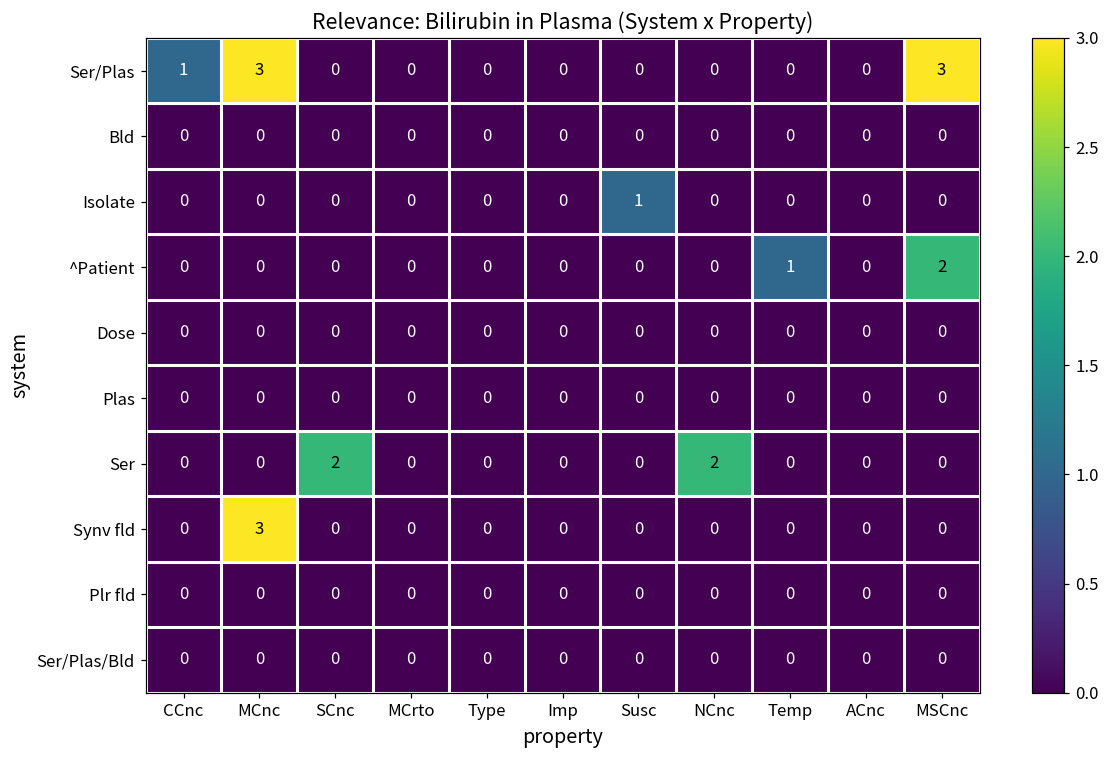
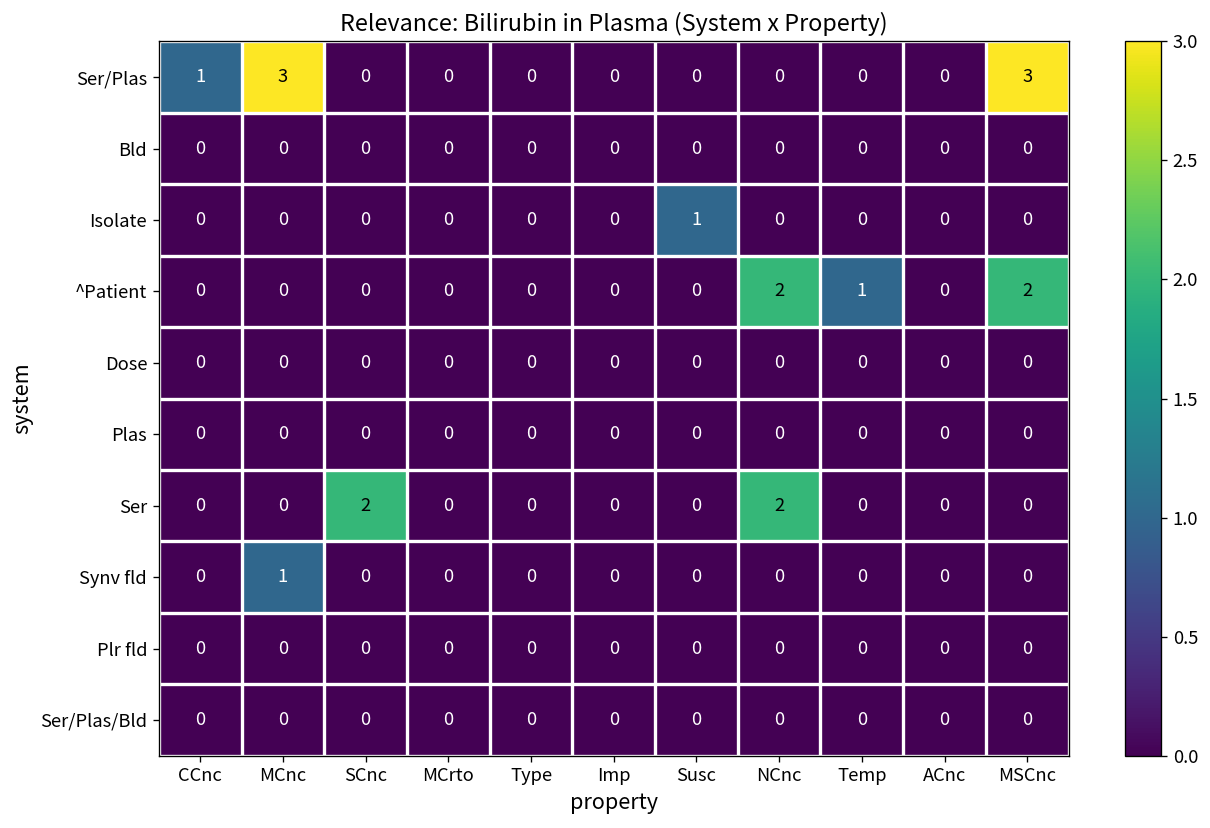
  {
    "Ser/Plas": {
      "CCnc": 1,
      "MCnc": 3,
      "SCnc": 0,
      "MCrto": 0,
      "Type": 0,
      "Imp": 0,
      "Susc": 0,
      "NCnc": 0,
      "Temp": 0,
      "ACnc": 0,
      "MSCnc": 3
    },
    "Bld": {
      "CCnc": 0,
      "MCnc": 0,
      "SCnc": 0,
      "MCrto": 0,
      "Type": 0,
      "Imp": 0,
      "Susc": 0,
      "NCnc": 0,
      "Temp": 0,
      "ACnc": 0,
      "MSCnc": 0
    },
    "Isolate": {
      "CCnc": 0,
      "MCnc": 0,
      "SCnc": 0,
      "MCrto": 0,
      "Type": 0,
      "Imp": 0,
      "Susc": 1,
      "NCnc": 0,
      "Temp": 0,
      "ACnc": 0,
      "MSCnc": 0
    },
    "^Patient": {
      "CCnc": 0,
      "MCnc": 0,
      "SCnc": 0,
      "MCrto": 0,
      "Type": 0,
      "Imp": 0,
      "Susc": 0,
-     "NCnc": 0,
+     "NCnc": 2,
      "Temp": 1,
      "ACnc": 0,
      "MSCnc": 2
    },
    "Dose": {
      "CCnc": 0,
      "MCnc": 0,
      "SCnc": 0,
      "MCrto": 0,
      "Type": 0,
      "Imp": 0,
      "Susc": 0,
      "NCnc": 0,
      "Temp": 0,
      "ACnc": 0,
      "MSCnc": 0
    },
    "Plas": {
      "CCnc": 0,
      "MCnc": 0,
      "SCnc": 0,
      "MCrto": 0,
      "Type": 0,
      "Imp": 0,
      "Susc": 0,
      "NCnc": 0,
      "Temp": 0,
      "ACnc": 0,
      "MSCnc": 0
    },
    "Ser": {
      "CCnc": 0,
      "MCnc": 0,
      "SCnc": 2,
      "MCrto": 0,
      "Type": 0,
      "Imp": 0,
      "Susc": 0,
      "NCnc": 2,
      "Temp": 0,
      "ACnc": 0,
      "MSCnc": 0
    },
    "Synv fld": {
      "CCnc": 0,
-     "MCnc": 3,
+     "MCnc": 1,
      "SCnc": 0,
      "MCrto": 0,
      "Type": 0,
      "Imp": 0,
      "Susc": 0,
      "NCnc": 0,
      "Temp": 0,
      "ACnc": 0,
      "MSCnc": 0
    },
    "Plr fld": {
      "CCnc": 0,
      "MCnc": 0,
      "SCnc": 0,
      "MCrto": 0,
      "Type": 0,
      "Imp": 0,
      "Susc": 0,
      "NCnc": 0,
      "Temp": 0,
      "ACnc": 0,
      "MSCnc": 0
    },
    "Ser/Plas/Bld": {
      "CCnc": 0,
      "MCnc": 0,
      "SCnc": 0,
      "MCrto": 0,
      "Type": 0,
      "Imp": 0,
      "Susc": 0,
      "NCnc": 0,
      "Temp": 0,
      "ACnc": 0,
      "MSCnc": 0
    }
  }
